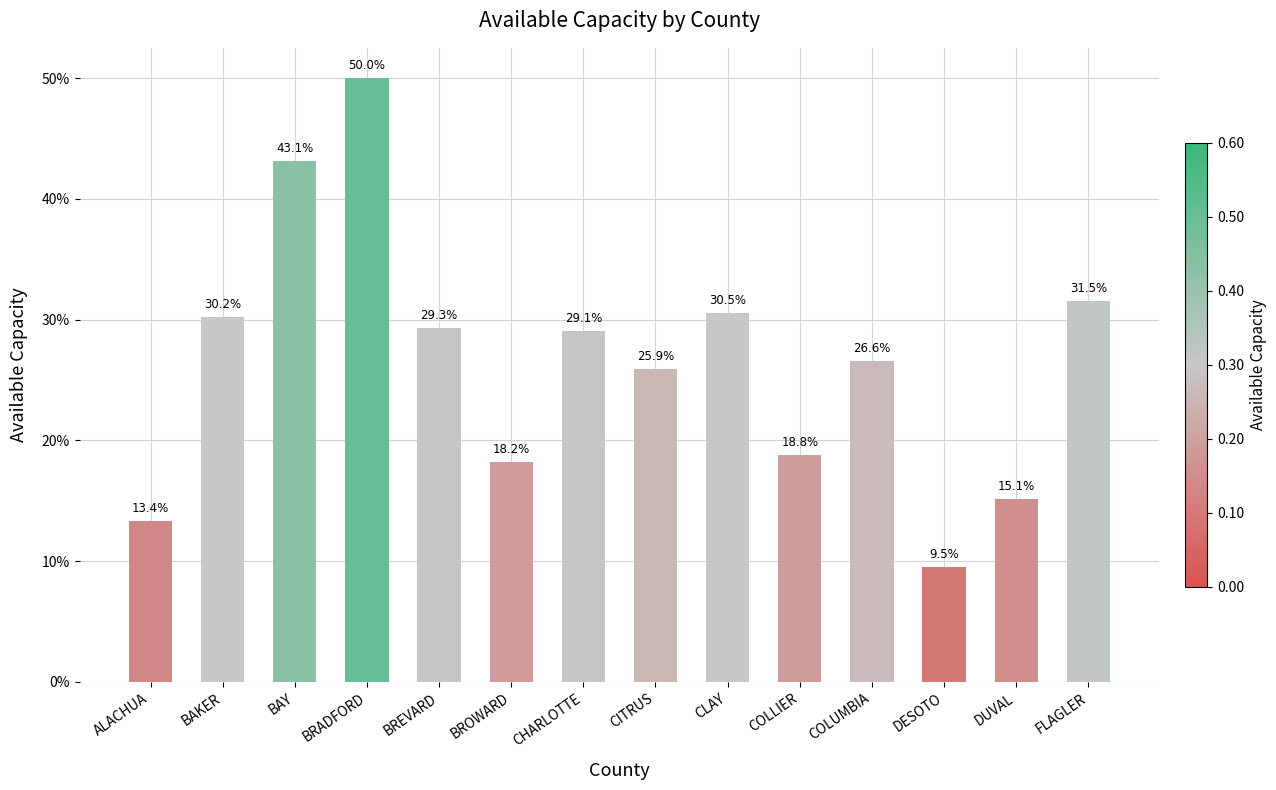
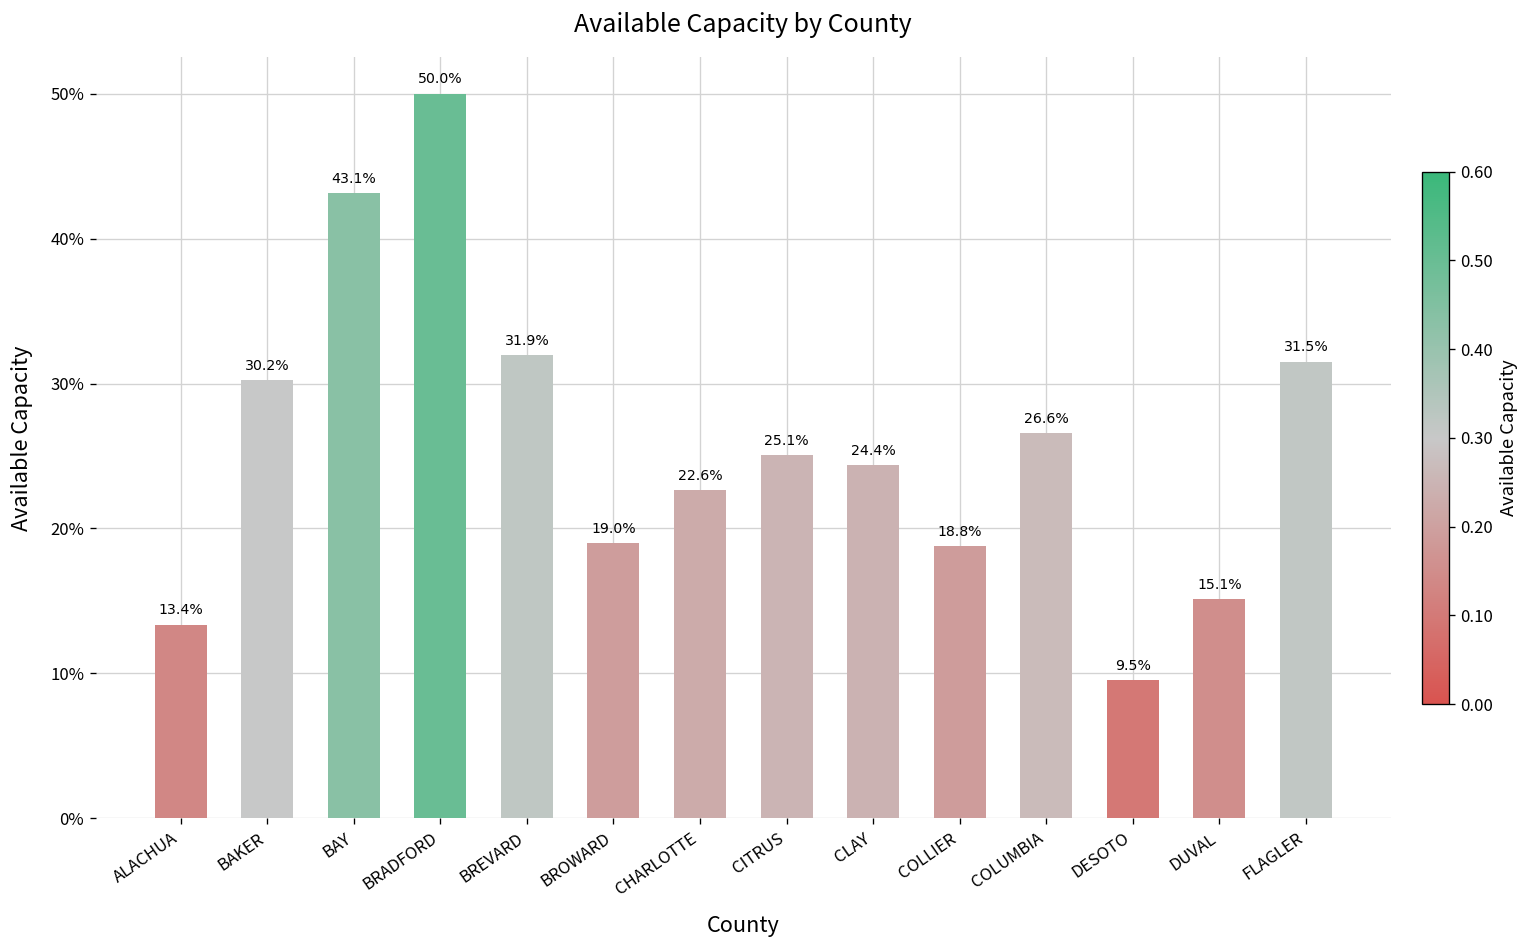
  {
    "ALACHUA": "13.4%",
    "BAKER": "30.2%",
    "BAY": "43.1%",
    "BRADFORD": "50.0%",
-   "BREVARD": "29.3%",
-   "BROWARD": "18.2%",
-   "CHARLOTTE": "29.1%",
-   "CITRUS": "25.9%",
-   "CLAY": "30.5%",
+   "BREVARD": "31.9%",
+   "BROWARD": "19.0%",
+   "CHARLOTTE": "22.6%",
+   "CITRUS": "25.1%",
+   "CLAY": "24.4%",
    "COLLIER": "18.8%",
    "COLUMBIA": "26.6%",
    "DESOTO": "9.5%",
    "DUVAL": "15.1%",
    "FLAGLER": "31.5%"
  }
